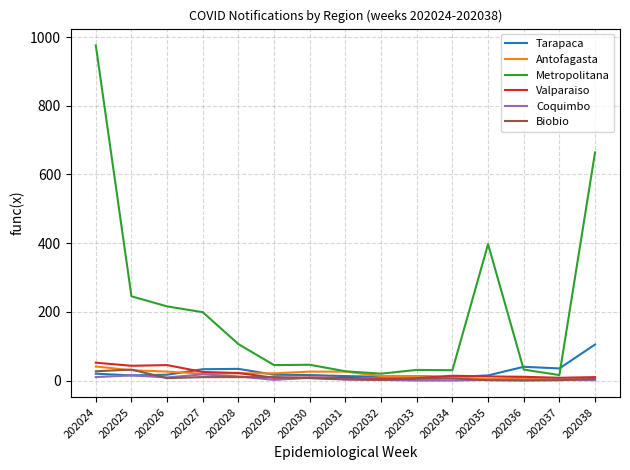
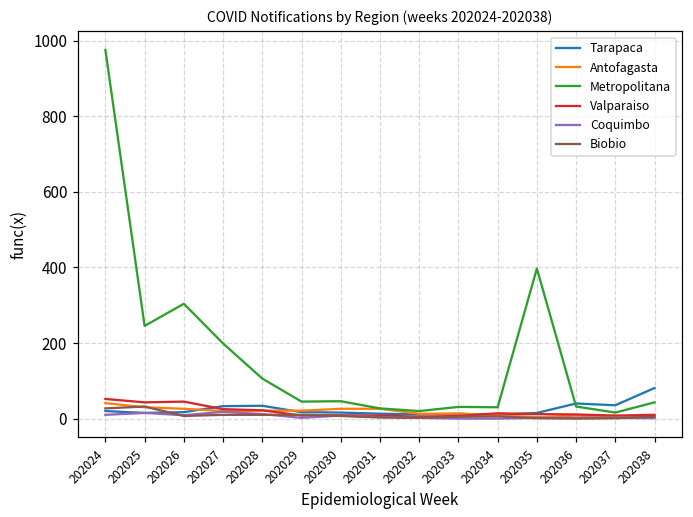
  {
    "Tarapaca": {
      "202026": 20,
      "202027": 30,
      "202028": 30,
      "202036": 40,
      "202037": 40,
-     "202038": 100
+     "202038": 80
    },
    "Antofagasta": {
      "202024": 40,
      "202026": 30,
      "202030": 30
    },
    "Metropolitana": {
      "202024": 980,
      "202025": 250,
-     "202026": 220,
+     "202026": 300,
      "202027": 200,
      "202028": 110,
      "202029": 50,
      "202030": 50,
      "202033": 30,
      "202034": 30,
      "202035": 400,
      "202036": 30,
      "202037": 20,
-     "202038": 660
+     "202038": 40
    },
    "Valparaiso": {
      "202024": 50,
      "202025": 40,
      "202026": 50
    },
    "Coquimbo": {
      "202024": 10
    },
    "Biobio": {
      "202027": 10
    }
  }
